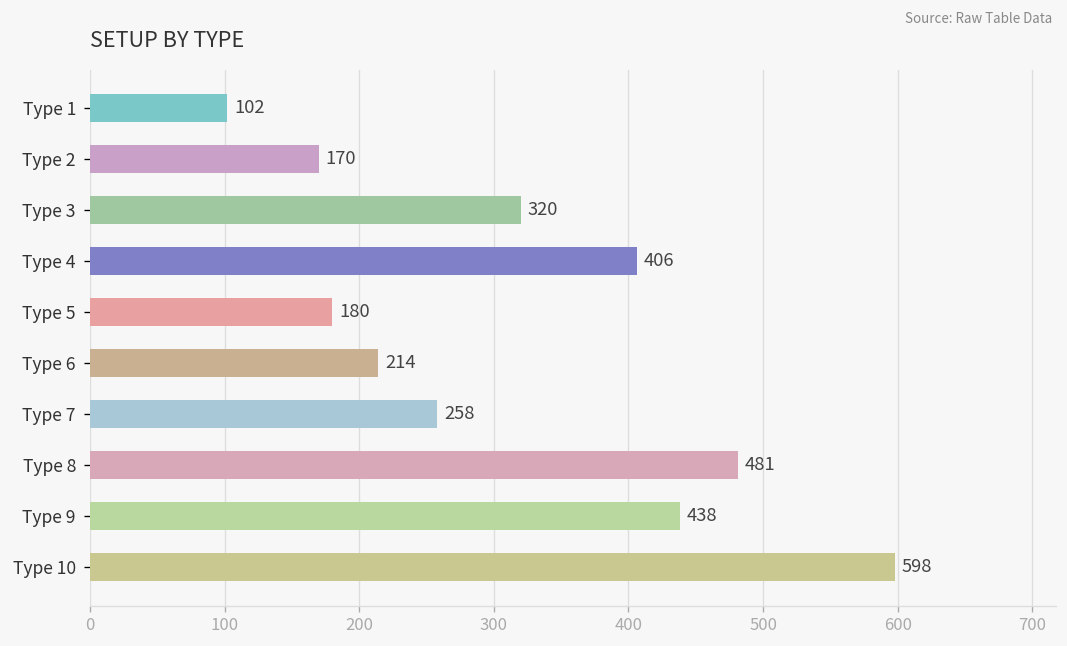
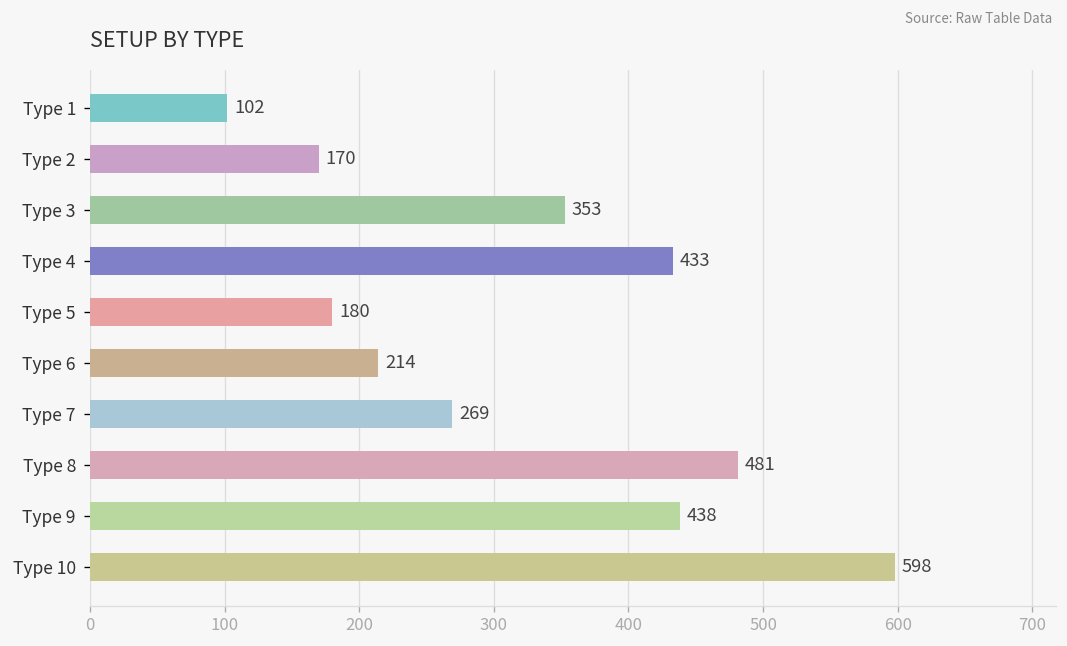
  {
    "Type 1": 102,
    "Type 2": 170,
-   "Type 3": 320,
-   "Type 4": 406,
+   "Type 3": 353,
+   "Type 4": 433,
    "Type 5": 180,
    "Type 6": 214,
-   "Type 7": 258,
+   "Type 7": 269,
    "Type 8": 481,
    "Type 9": 438,
    "Type 10": 598
  }
